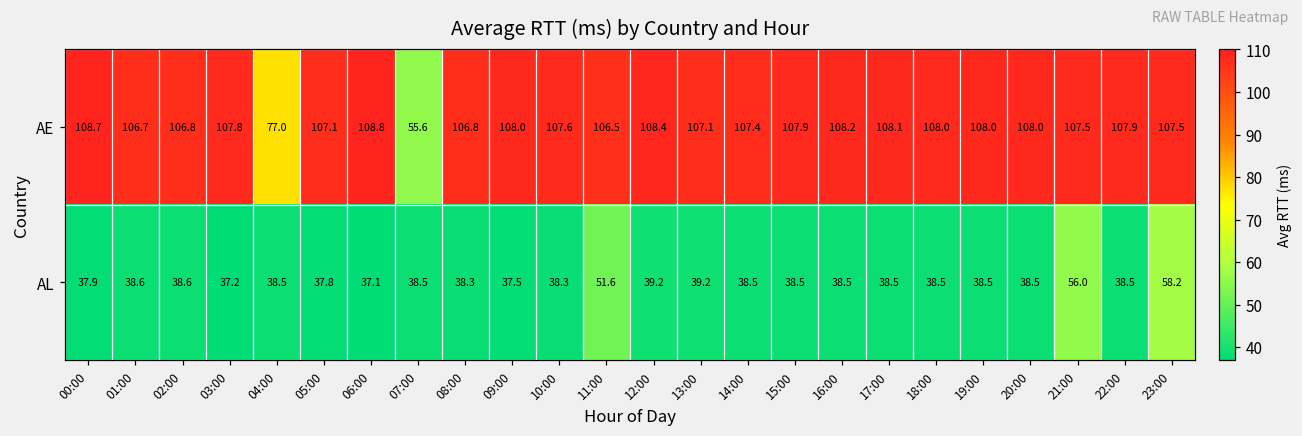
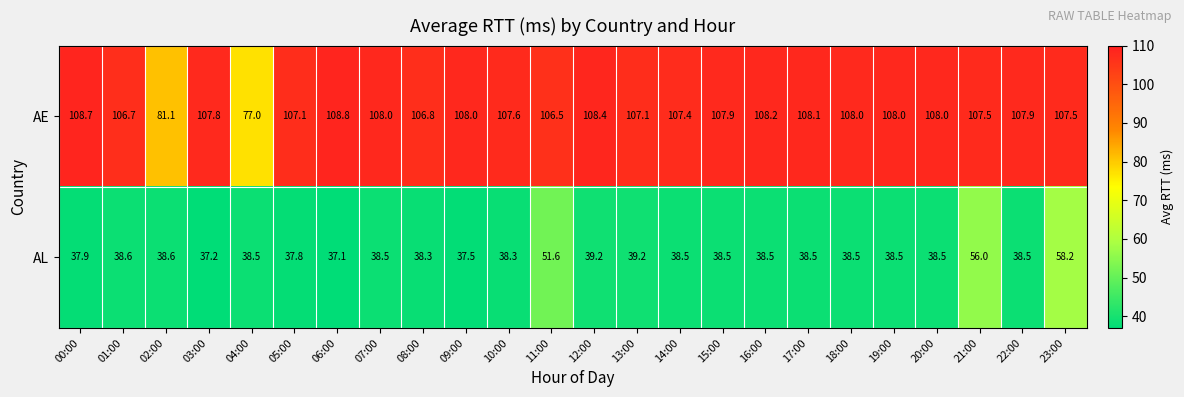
  {
    "AE": {
      "00:00": 108.7,
      "01:00": 106.7,
-     "02:00": 106.8,
+     "02:00": 81.1,
      "03:00": 107.8,
      "04:00": 77.0,
      "05:00": 107.1,
      "06:00": 108.8,
-     "07:00": 55.6,
+     "07:00": 108.0,
      "08:00": 106.8,
      "09:00": 108.0,
      "10:00": 107.6,
      "11:00": 106.5,
      "12:00": 108.4,
      "13:00": 107.1,
      "14:00": 107.4,
      "15:00": 107.9,
      "16:00": 108.2,
      "17:00": 108.1,
      "18:00": 108.0,
      "19:00": 108.0,
      "20:00": 108.0,
      "21:00": 107.5,
      "22:00": 107.9,
      "23:00": 107.5
    },
    "AL": {
      "00:00": 37.9,
      "01:00": 38.6,
      "02:00": 38.6,
      "03:00": 37.2,
      "04:00": 38.5,
      "05:00": 37.8,
      "06:00": 37.1,
      "07:00": 38.5,
      "08:00": 38.3,
      "09:00": 37.5,
      "10:00": 38.3,
      "11:00": 51.6,
      "12:00": 39.2,
      "13:00": 39.2,
      "14:00": 38.5,
      "15:00": 38.5,
      "16:00": 38.5,
      "17:00": 38.5,
      "18:00": 38.5,
      "19:00": 38.5,
      "20:00": 38.5,
      "21:00": 56.0,
      "22:00": 38.5,
      "23:00": 58.2
    }
  }
